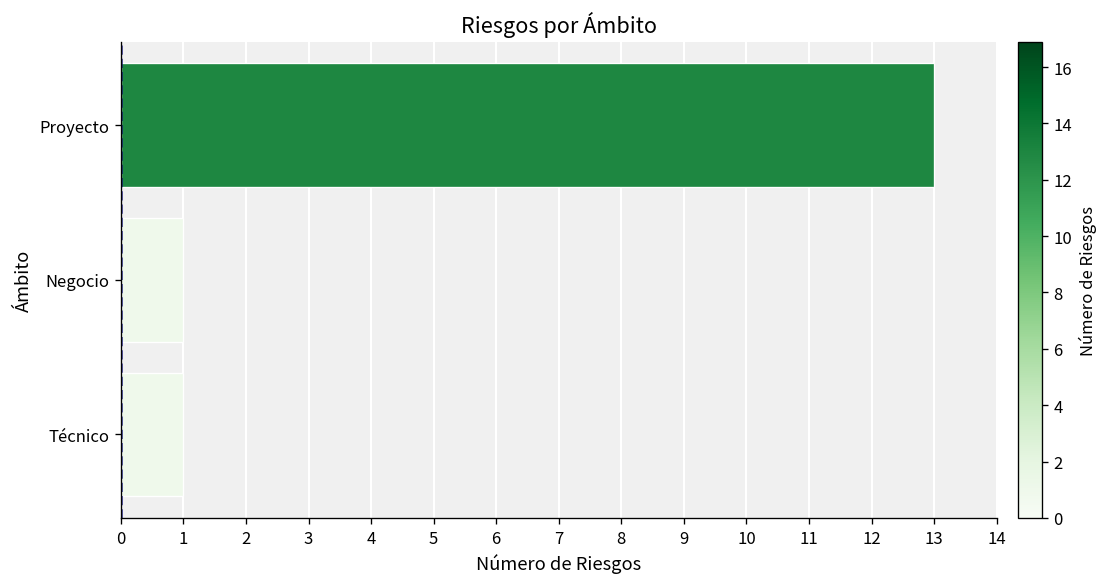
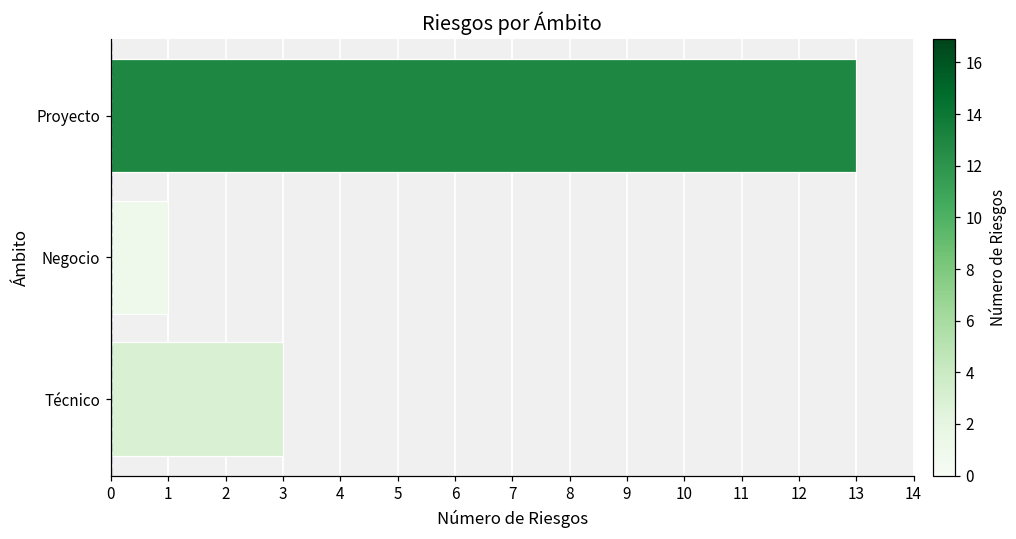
  {
    "Proyecto": 13,
    "Negocio": 1,
-   "Técnico": 1
+   "Técnico": 3
  }
